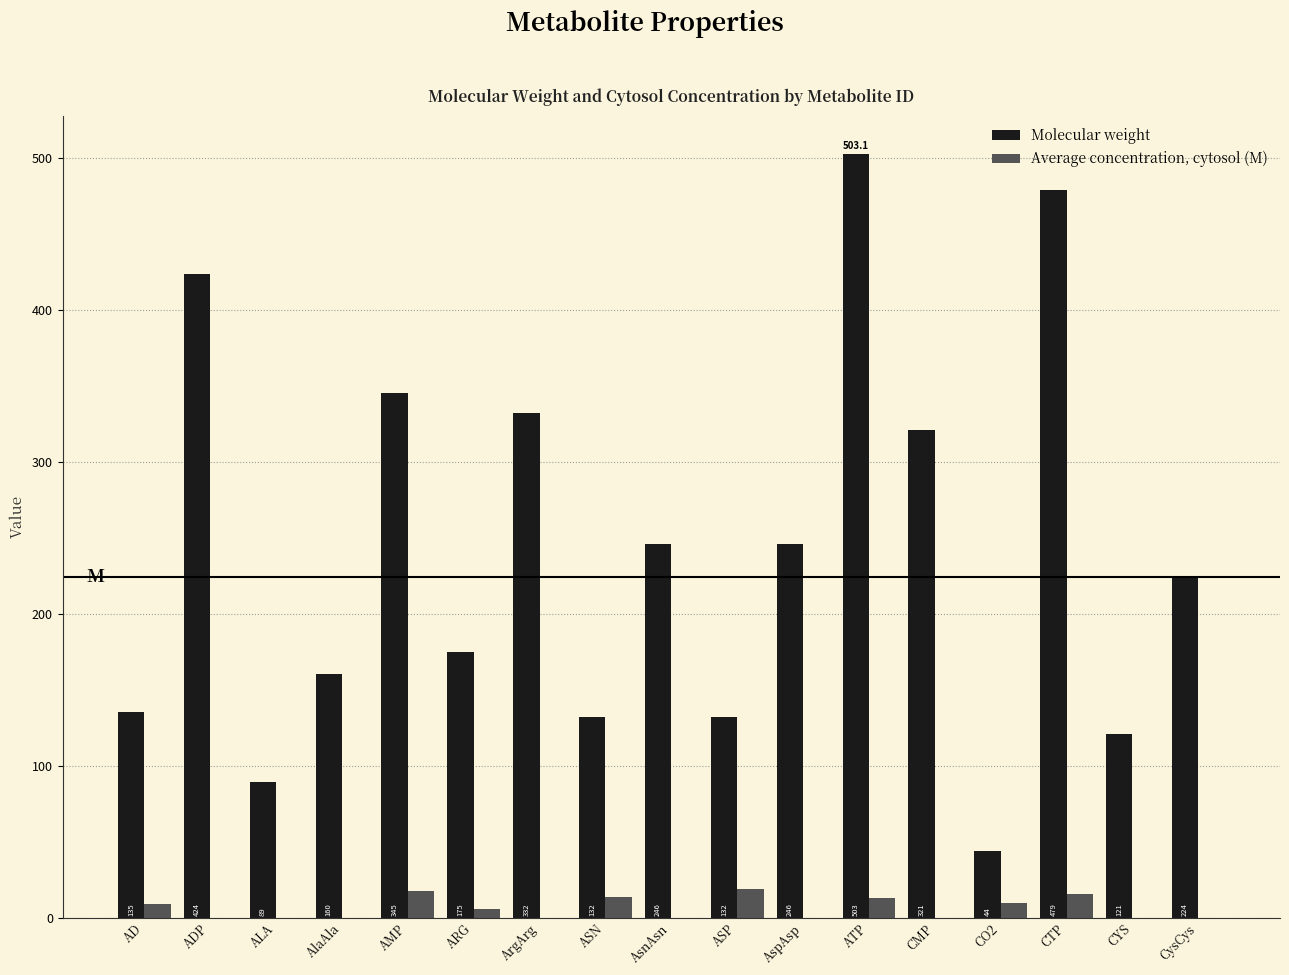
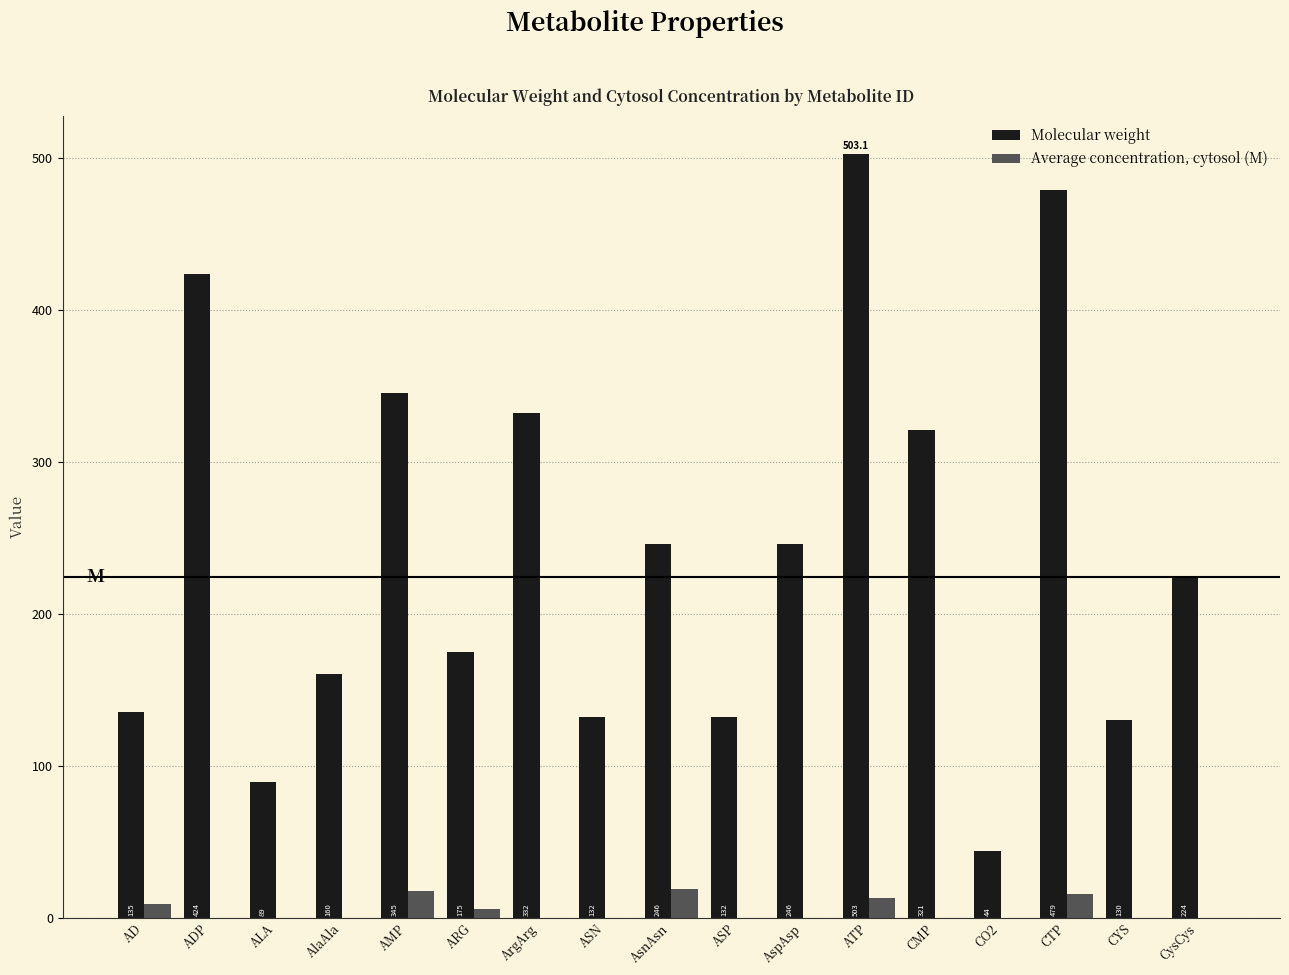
  {
    "Molecular weight": {
      "AD": 135,
      "ADP": 424,
      "ALA": 89,
      "AlaAla": 160,
      "AMP": 345,
      "ARG": 175,
      "ArgArg": 332,
      "ASN": 132,
      "AsnAsn": 246,
      "ASP": 132,
      "AspAsp": 246,
      "ATP": 503.1,
      "CMP": 321,
      "CO2": 44,
      "CTP": 479,
-     "CYS": 121,
+     "CYS": 130,
      "CysCys": 224
    },
    "Average concentration, cytosol (M)": {
      "AD": 9,
      "ADP": 0,
      "AlaAla": 0,
      "AMP": 18,
      "ARG": 5,
      "ArgArg": 0,
-     "ASN": 13,
-     "AsnAsn": 0,
-     "ASP": 19,
+     "ASN": 0,
+     "AsnAsn": 19,
+     "ASP": 0,
      "AspAsp": 0,
      "ATP": 13,
-     "CO2": 10,
+     "CO2": 0,
      "CTP": 16,
      "CysCys": 0
    }
  }
